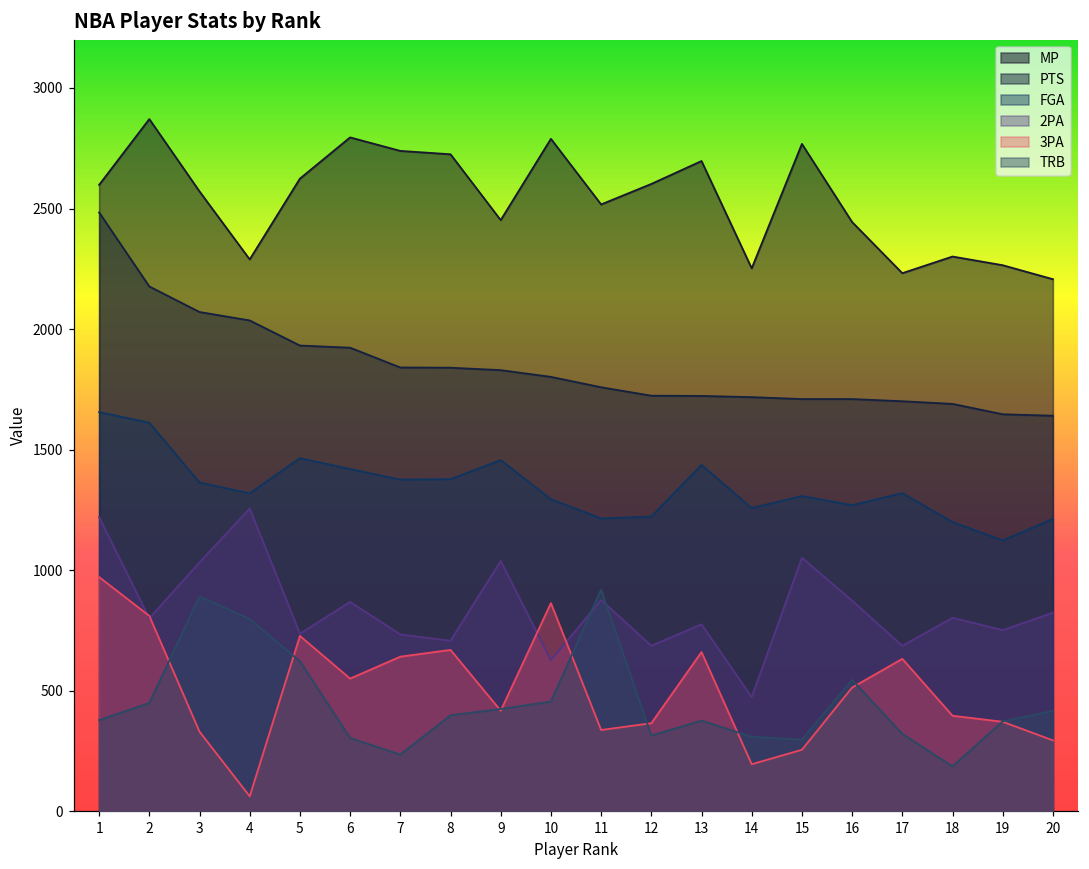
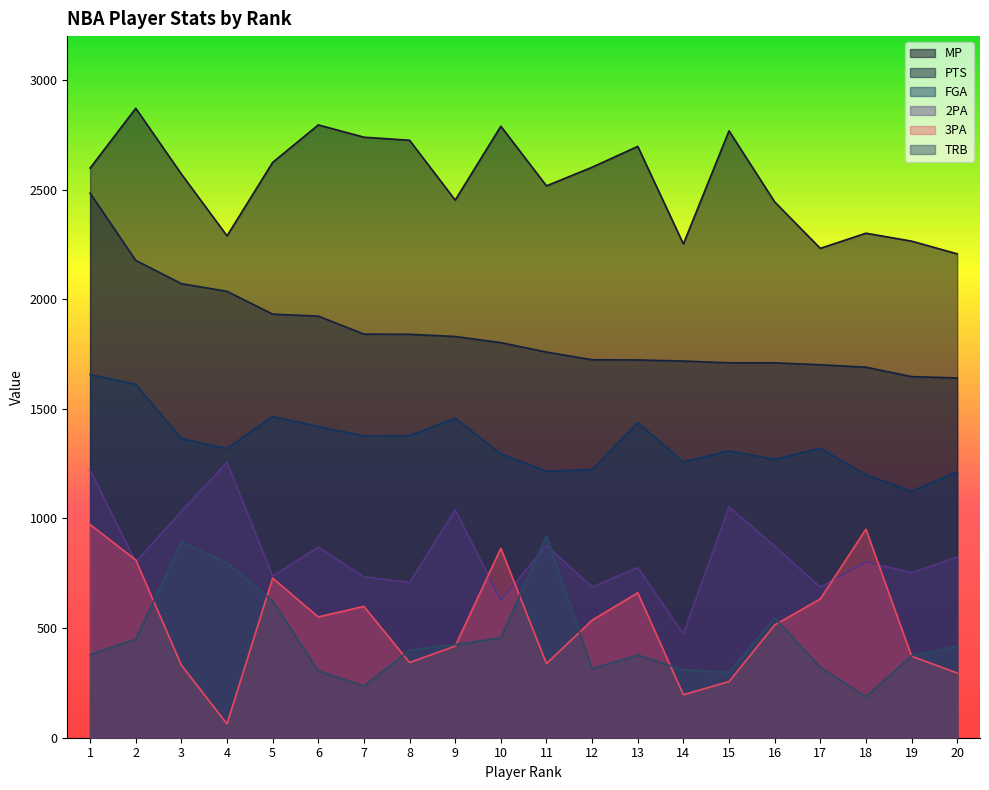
  {
    "3PA": {
      "1": 970,
      "3": 330,
      "4": 60,
      "6": 550,
-     "7": 640,
-     "8": 670,
+     "7": 600,
+     "8": 340,
      "10": 860,
      "11": 340,
-     "12": 370,
+     "12": 540,
      "13": 660,
      "14": 200,
      "15": 260,
      "16": 510,
      "17": 630,
-     "18": 400,
+     "18": 950,
      "20": 300
    }
  }
